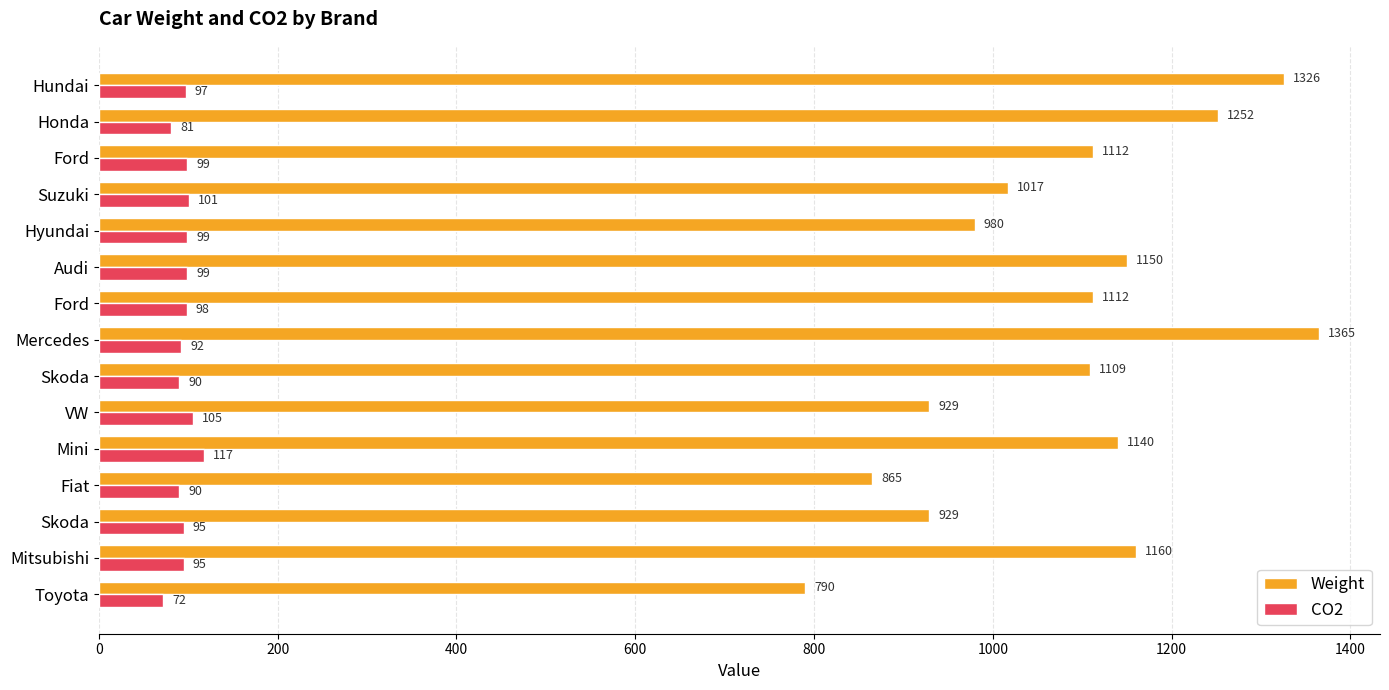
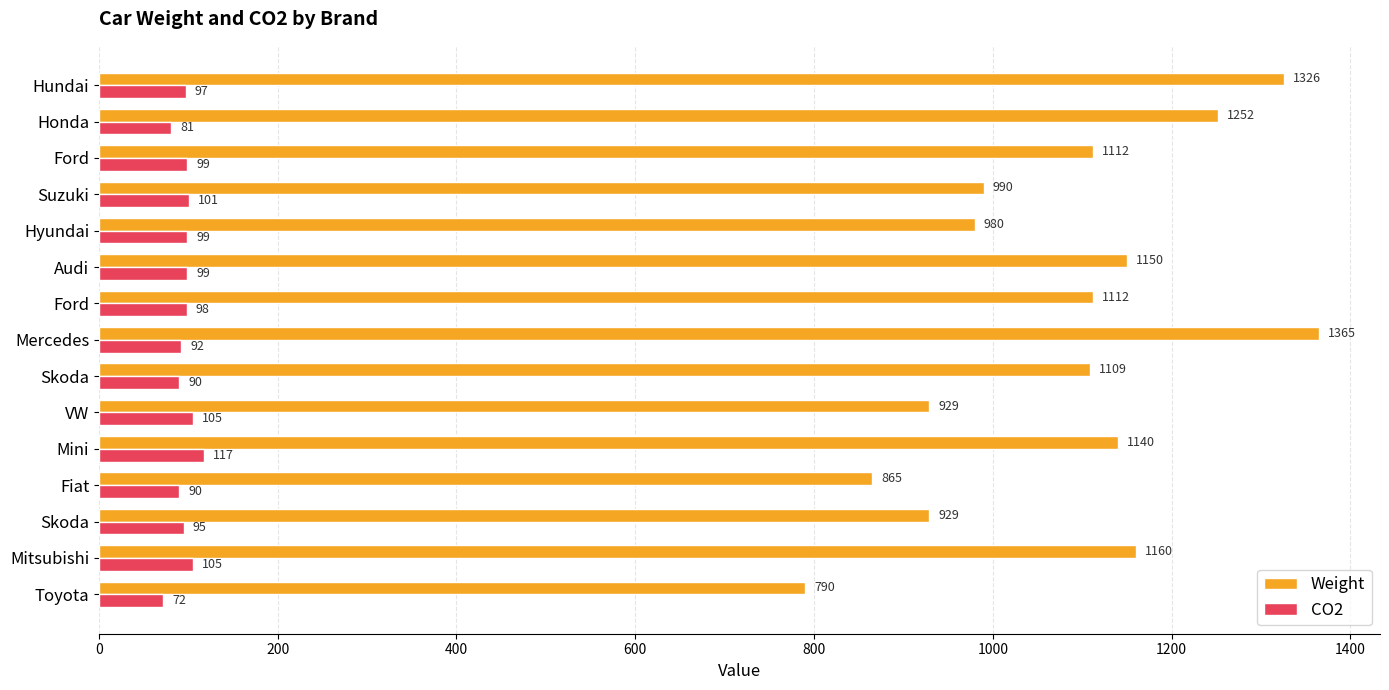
  {
    "Weight": {
      "Hundai": 1326,
      "Honda": 1252,
-     "Suzuki": 1017,
+     "Suzuki": 990,
      "Hyundai": 980,
      "Audi": 1150,
      "Mercedes": 1365,
      "VW": 929,
      "Mini": 1140,
      "Fiat": 865,
      "Mitsubishi": 1160,
      "Toyota": 790
    },
    "CO2": {
      "Hundai": 97,
      "Honda": 81,
      "Suzuki": 101,
      "Hyundai": 99,
      "Audi": 99,
      "Mercedes": 92,
      "VW": 105,
      "Mini": 117,
      "Fiat": 90,
-     "Mitsubishi": 95,
+     "Mitsubishi": 105,
      "Toyota": 72
    }
  }
